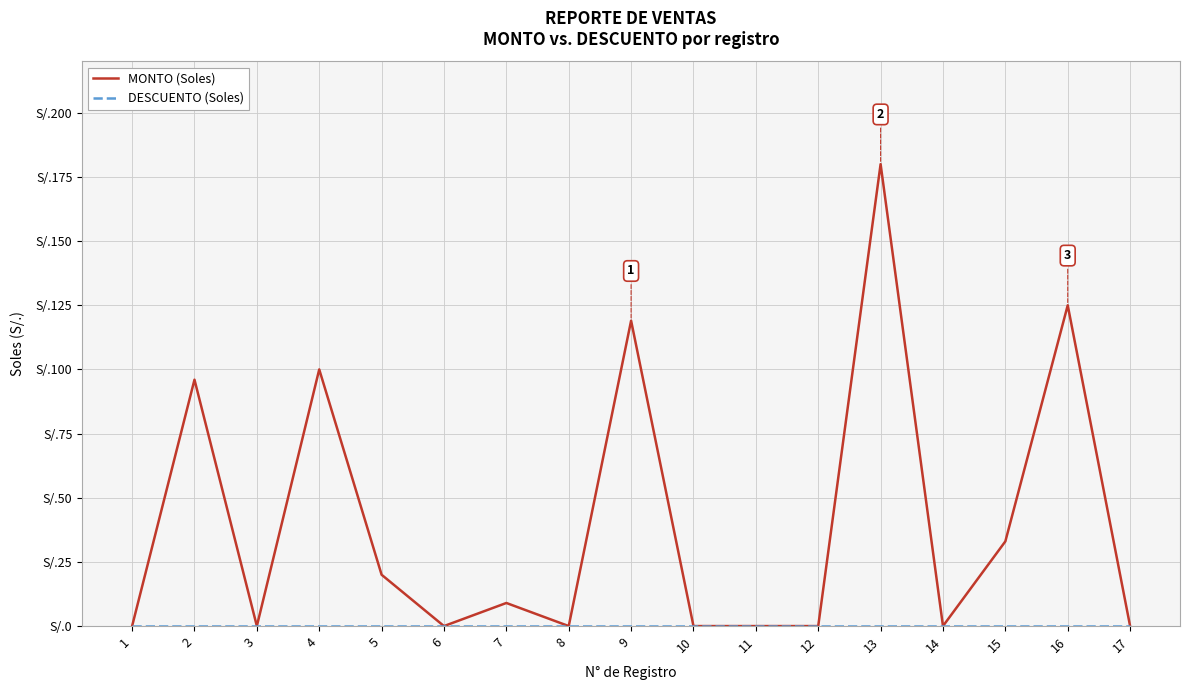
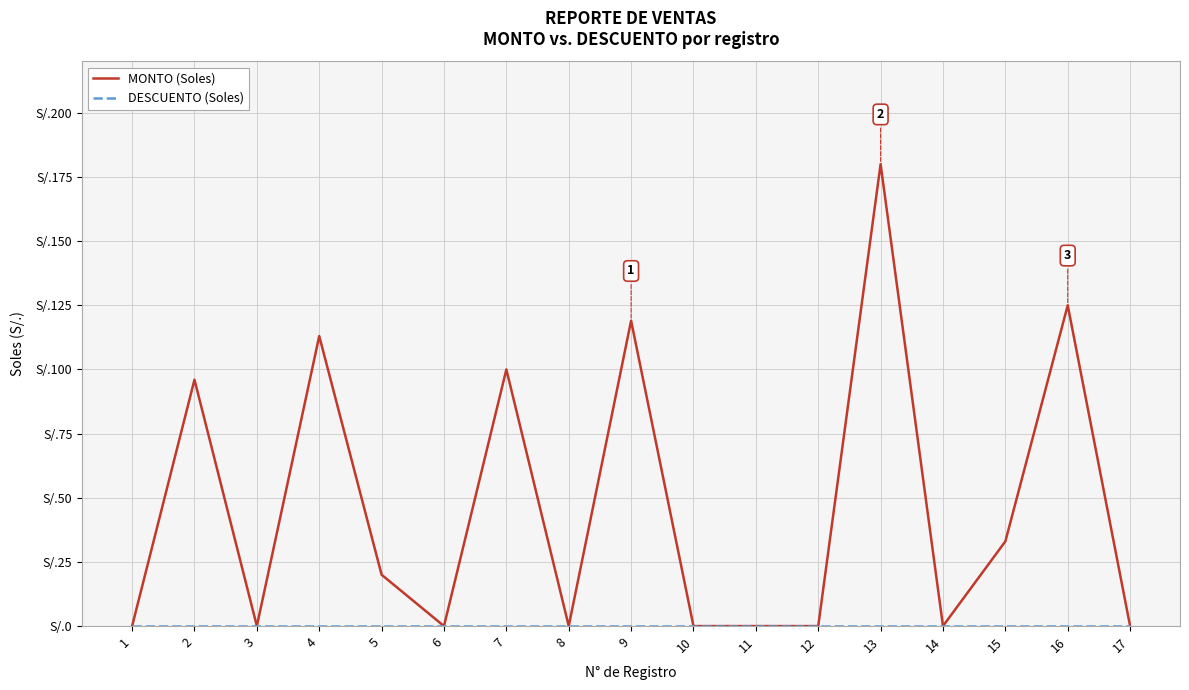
  {
    "MONTO (Soles)": {
      "2": "S/.96",
-     "4": "S/.100",
+     "4": "S/.113",
      "5": "S/.20",
-     "7": "S/.9",
+     "7": "S/.100",
      "15": "S/.33"
    },
    "DESCUENTO (Soles)": {
      "2": "S/.0",
      "4": "S/.0",
      "5": "S/.0",
      "7": "S/.0",
      "9": "S/.0",
      "13": "S/.0",
      "15": "S/.0",
      "16": "S/.0"
    }
  }
